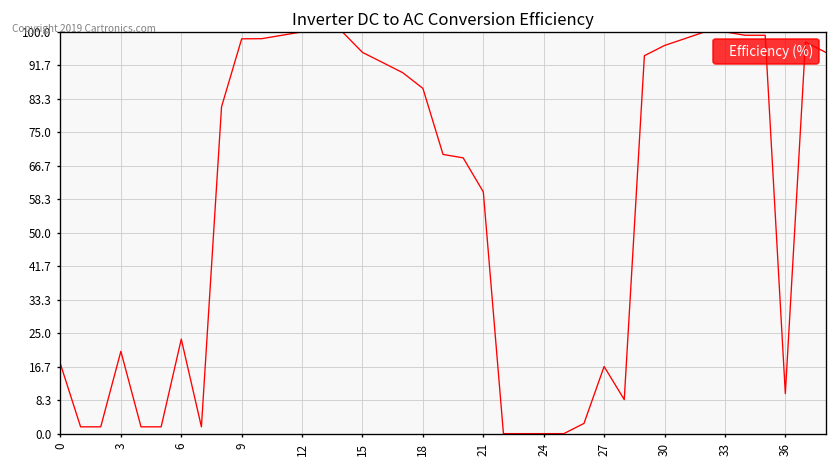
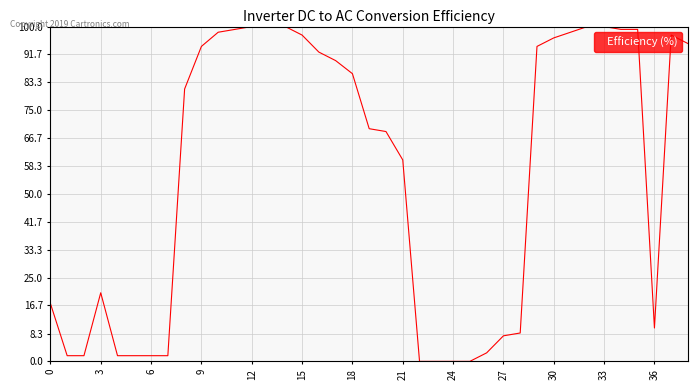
  {
    "0": 17,
    "3": 20,
-   "6": 24,
-   "9": 98,
+   "6": 2,
+   "9": 94,
    "12": 100,
-   "15": 95,
+   "15": 97,
    "18": 86,
    "21": 60,
    "24": 0,
-   "27": 17,
+   "27": 8,
    "30": 97,
    "33": 100,
    "36": 10
  }
